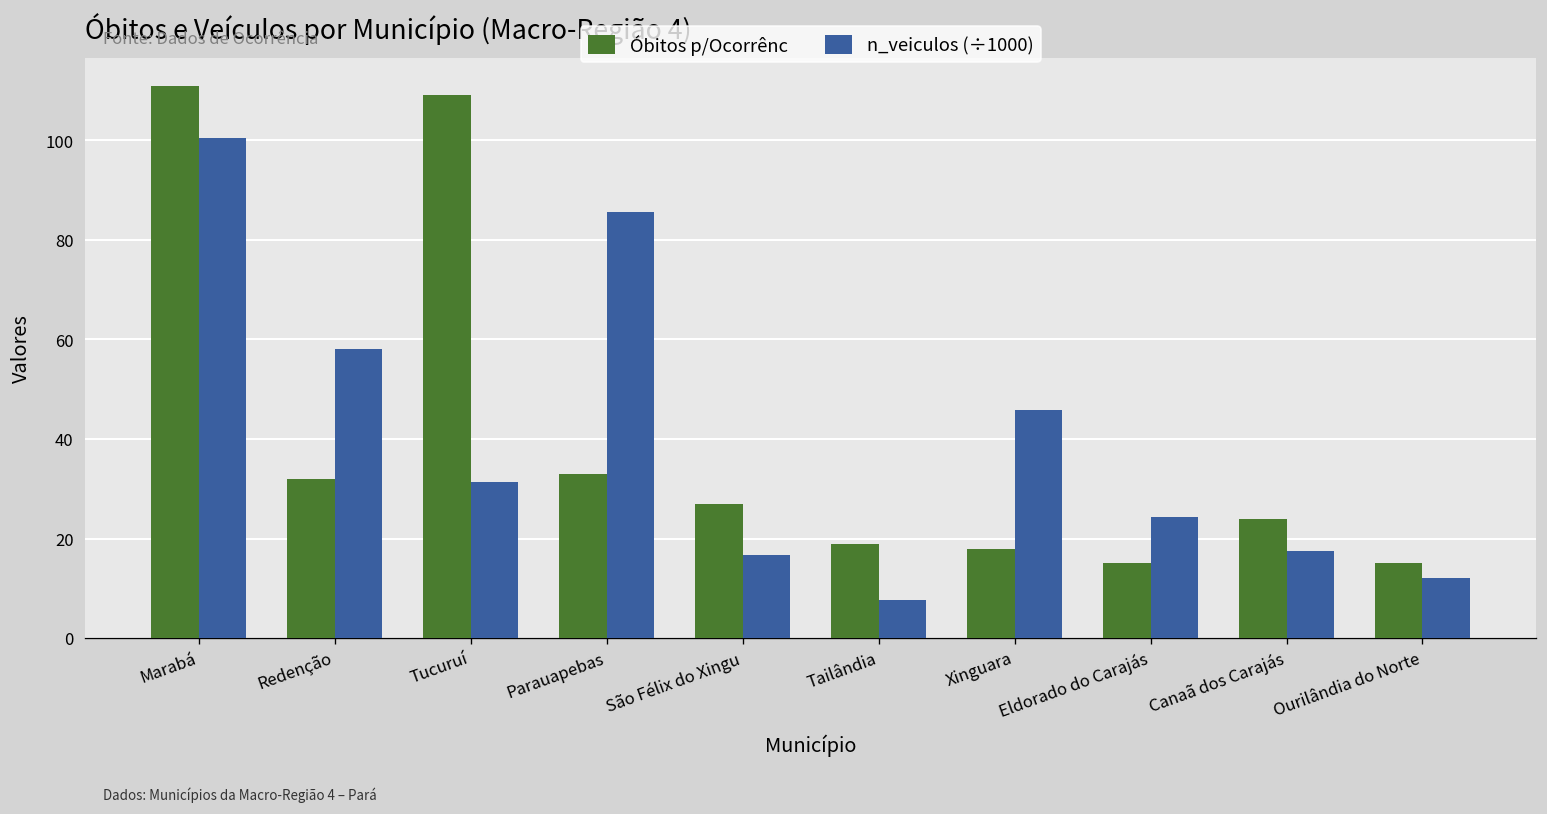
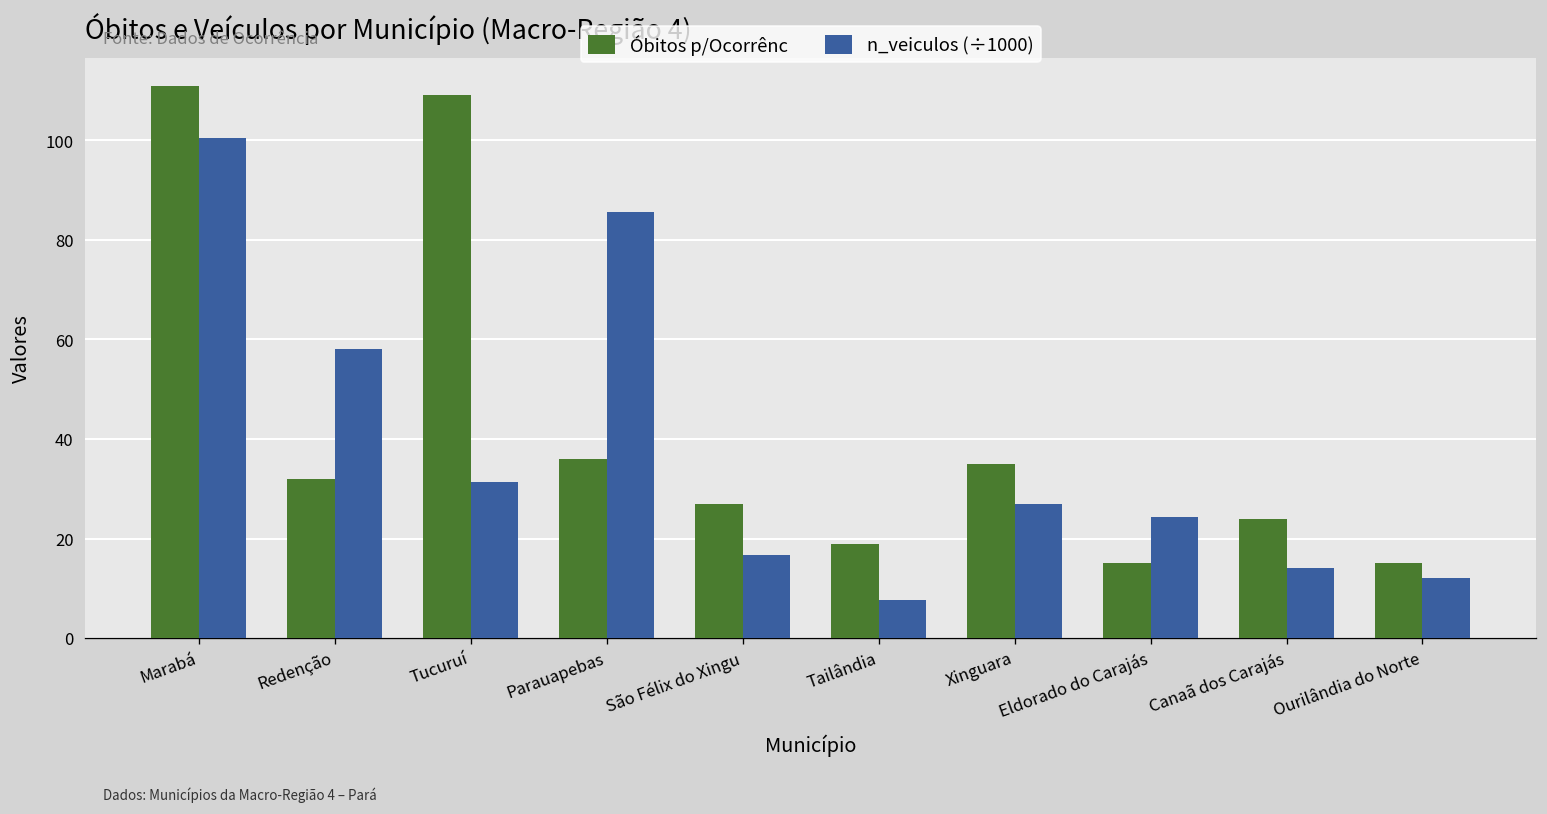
  {
    "Óbitos p/Ocorrênc": {
      "Marabá": 111,
      "Redenção": 32,
      "Tucuruí": 109,
-     "Parauapebas": 33,
+     "Parauapebas": 36,
      "São Félix do Xingu": 27,
      "Tailândia": 19,
-     "Xinguara": 18,
+     "Xinguara": 35,
      "Eldorado do Carajás": 15,
      "Canaã dos Carajás": 24,
      "Ourilândia do Norte": 15
    },
    "n_veiculos (÷1000)": {
      "Marabá": 101,
      "Redenção": 58,
      "Tucuruí": 31,
      "Parauapebas": 86,
      "São Félix do Xingu": 17,
      "Tailândia": 8,
-     "Xinguara": 46,
+     "Xinguara": 27,
      "Eldorado do Carajás": 24,
-     "Canaã dos Carajás": 18,
+     "Canaã dos Carajás": 14,
      "Ourilândia do Norte": 12
    }
  }
